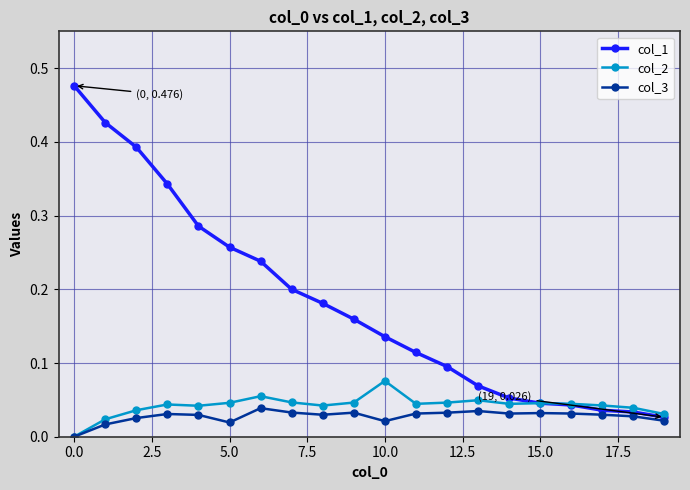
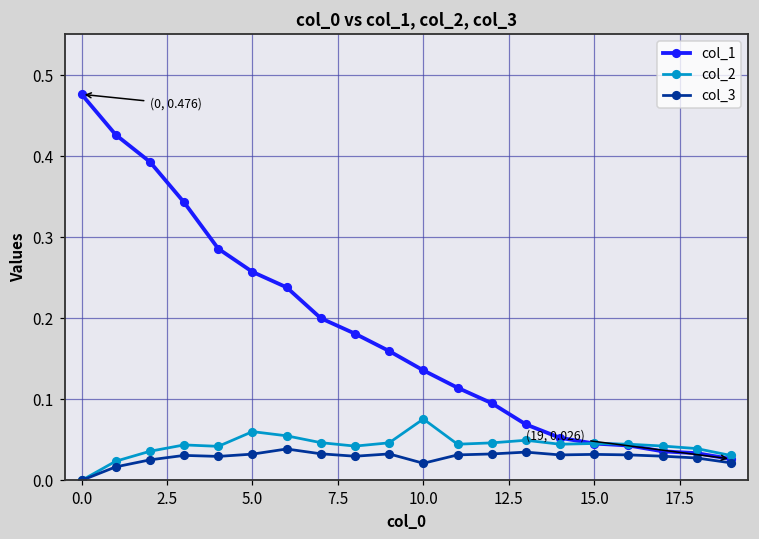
  {
    "col_1": {
      "0.0": "(0, 0.476)"
    },
    "col_2": {
-     "5.0": "0.05",
+     "5.0": "0.06",
      "10.0": "0.08"
    },
    "col_3": {
-     "5.0": "0.02",
+     "5.0": "0.03",
      "10.0": "0.02"
    }
  }
